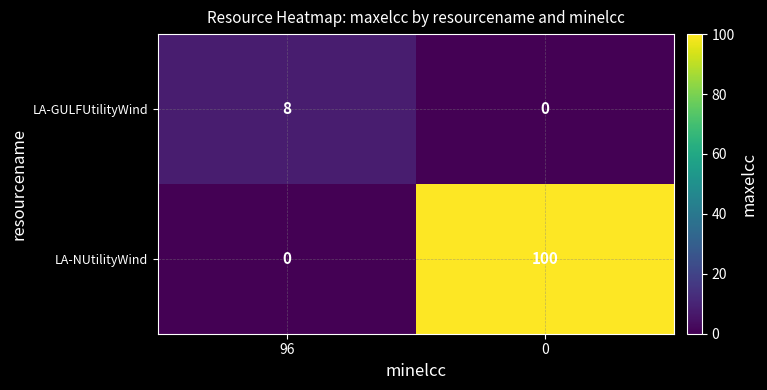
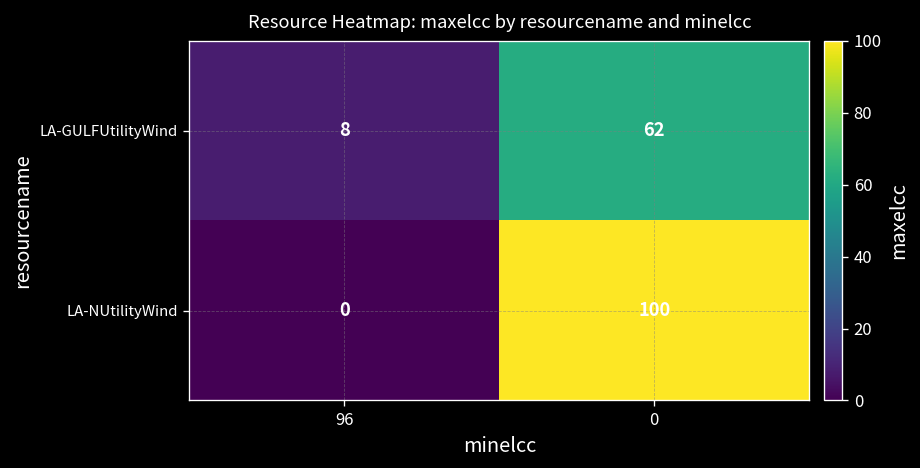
  {
    "LA-GULFUtilityWind": {
      "96": 8,
-     "0": 0
+     "0": 62
    },
    "LA-NUtilityWind": {
      "96": 0,
      "0": 100
    }
  }
